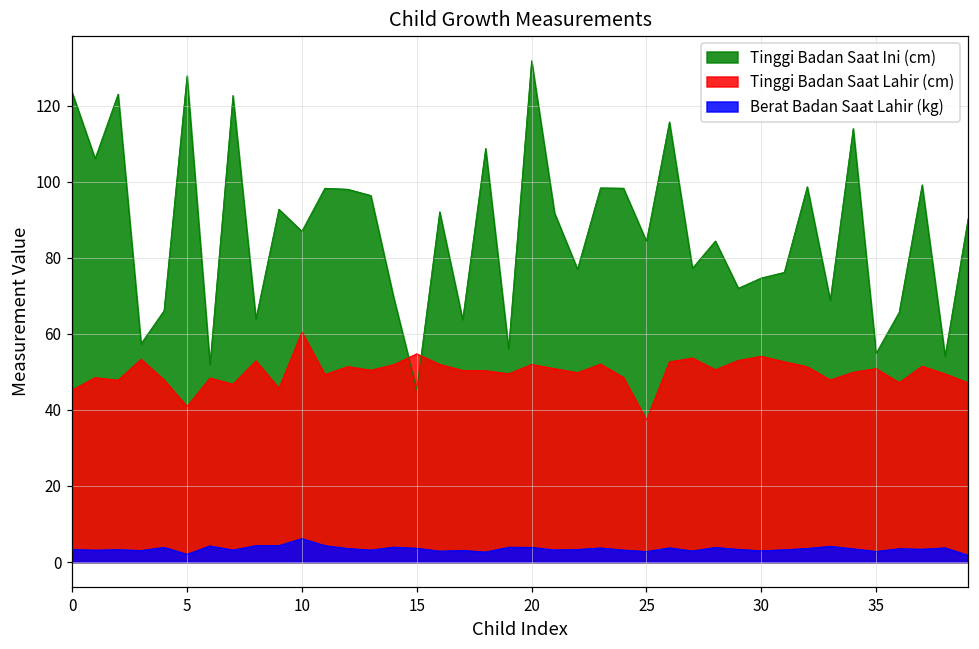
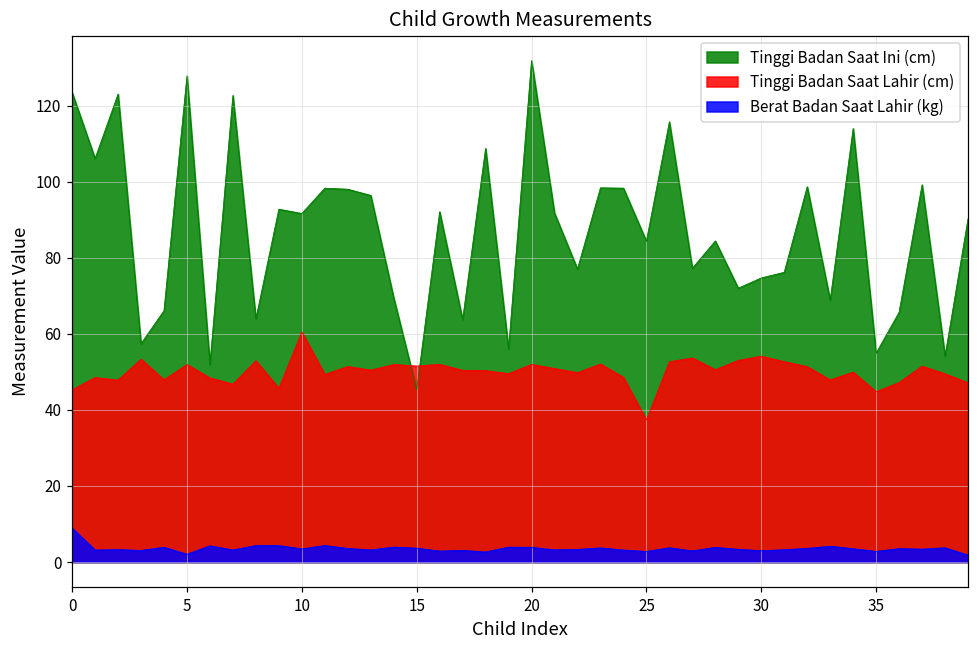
  {
    "Tinggi Badan Saat Ini (cm)": {
      "0": 124,
      "5": 128,
-     "10": 87,
+     "10": 92,
      "15": 45,
      "20": 132,
      "25": 84,
      "30": 75,
      "35": 55
    },
    "Tinggi Badan Saat Lahir (cm)": {
      "0": 45,
-     "5": 41,
+     "5": 52,
      "10": 61,
-     "15": 55,
+     "15": 52,
      "20": 52,
      "25": 37,
      "30": 54,
-     "35": 51
+     "35": 45
    },
    "Berat Badan Saat Lahir (kg)": {
-     "0": 3,
+     "0": 9,
      "5": 2,
-     "10": 6,
+     "10": 3,
      "15": 4,
      "20": 4,
      "25": 3,
      "30": 3,
      "35": 3
    }
  }
